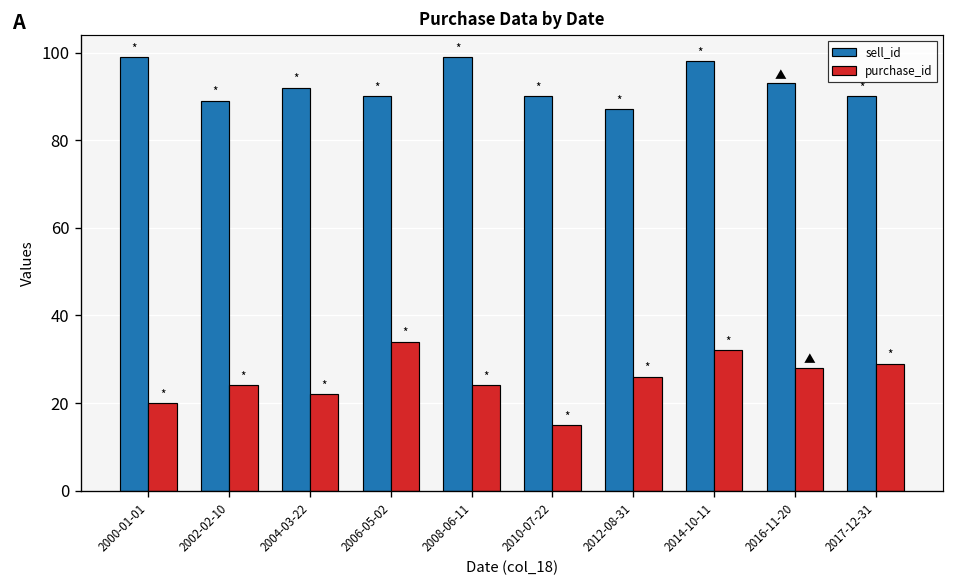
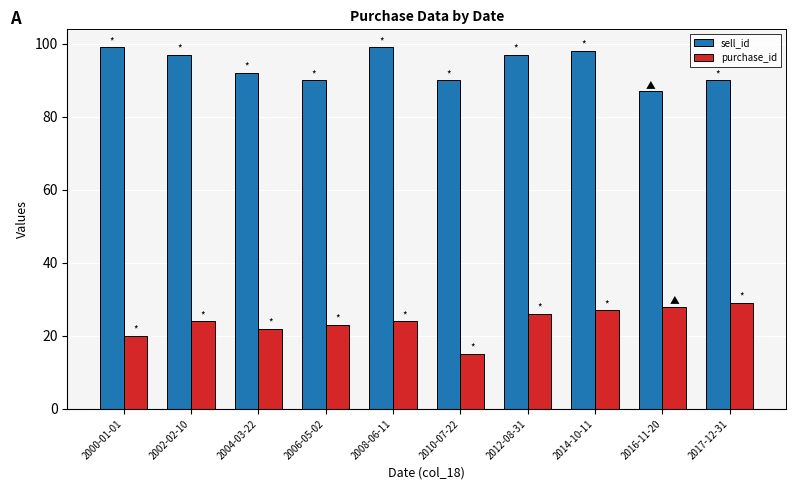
  {
    "sell_id": {
      "2000-01-01": 99,
-     "2002-02-10": 89,
+     "2002-02-10": 97,
      "2004-03-22": 92,
      "2006-05-02": 90,
      "2008-06-11": 99,
      "2010-07-22": 90,
-     "2012-08-31": 87,
+     "2012-08-31": 97,
      "2014-10-11": 98,
-     "2016-11-20": 93,
+     "2016-11-20": 87,
      "2017-12-31": 90
    },
    "purchase_id": {
      "2000-01-01": 20,
      "2002-02-10": 24,
      "2004-03-22": 22,
-     "2006-05-02": 34,
+     "2006-05-02": 23,
      "2008-06-11": 24,
      "2010-07-22": 15,
      "2012-08-31": 26,
-     "2014-10-11": 32,
+     "2014-10-11": 27,
      "2016-11-20": 28,
      "2017-12-31": 29
    }
  }
